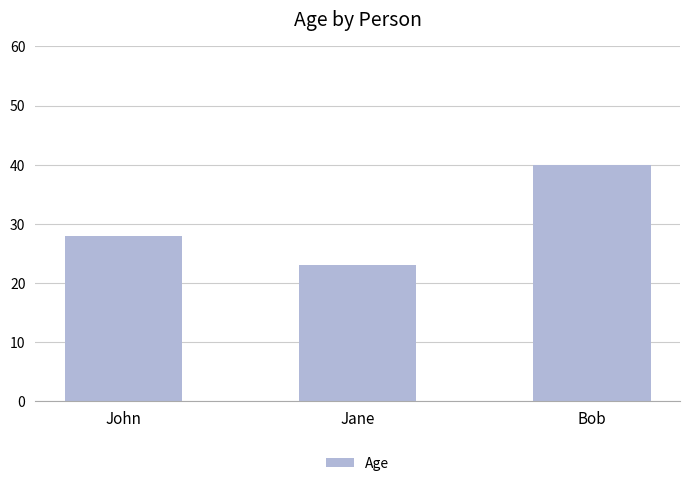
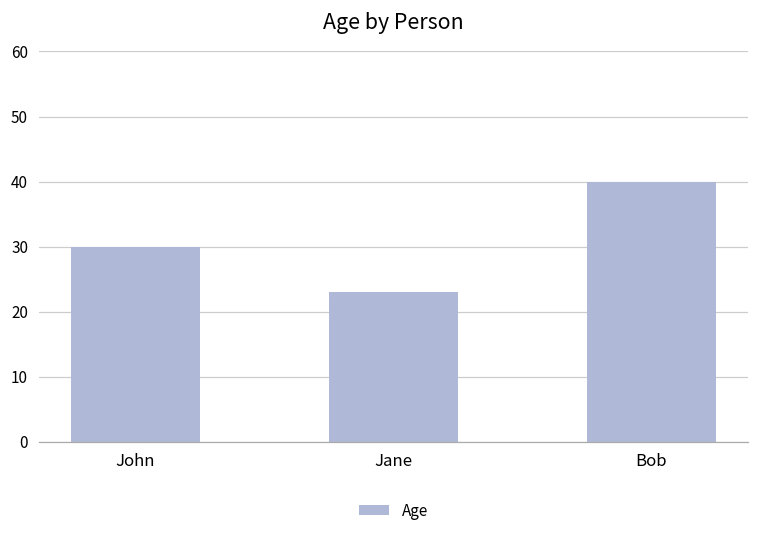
  {
-   "John": 28,
+   "John": 30,
    "Jane": 23,
    "Bob": 40
  }
